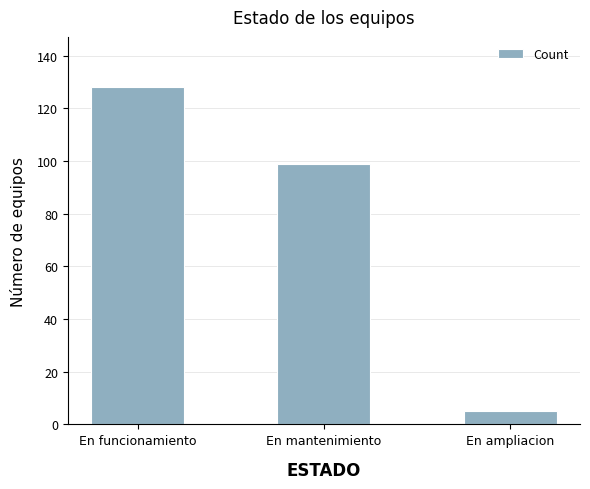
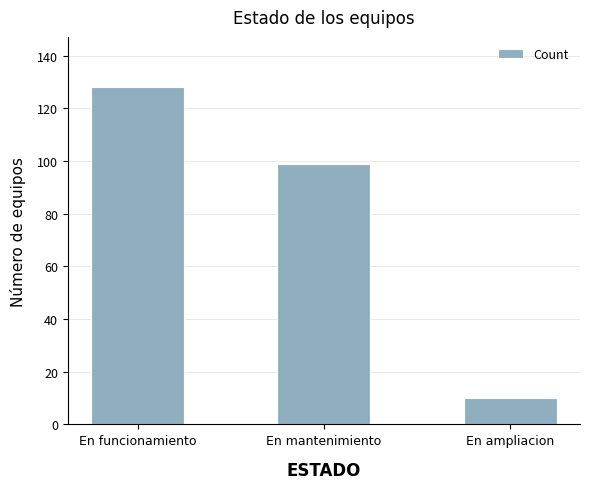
  {
    "En funcionamiento": 128,
    "En mantenimiento": 99,
-   "En ampliacion": 5
+   "En ampliacion": 10
  }
